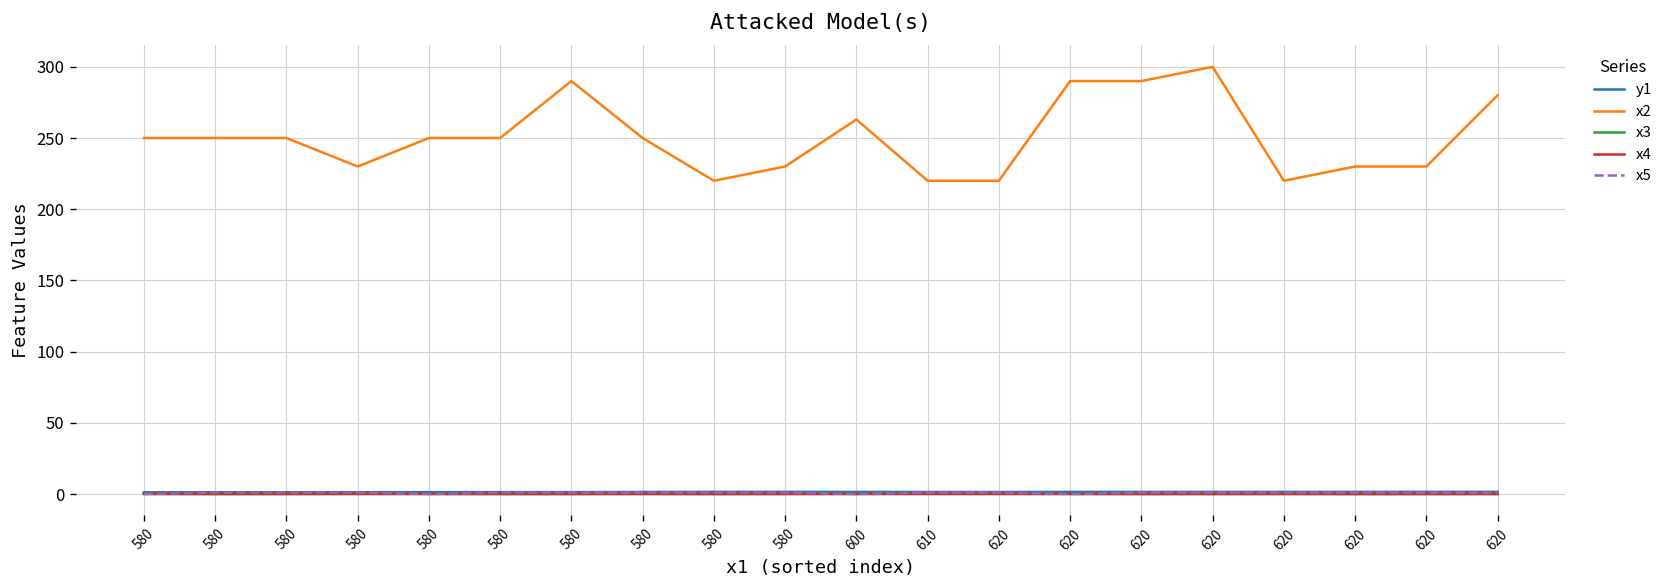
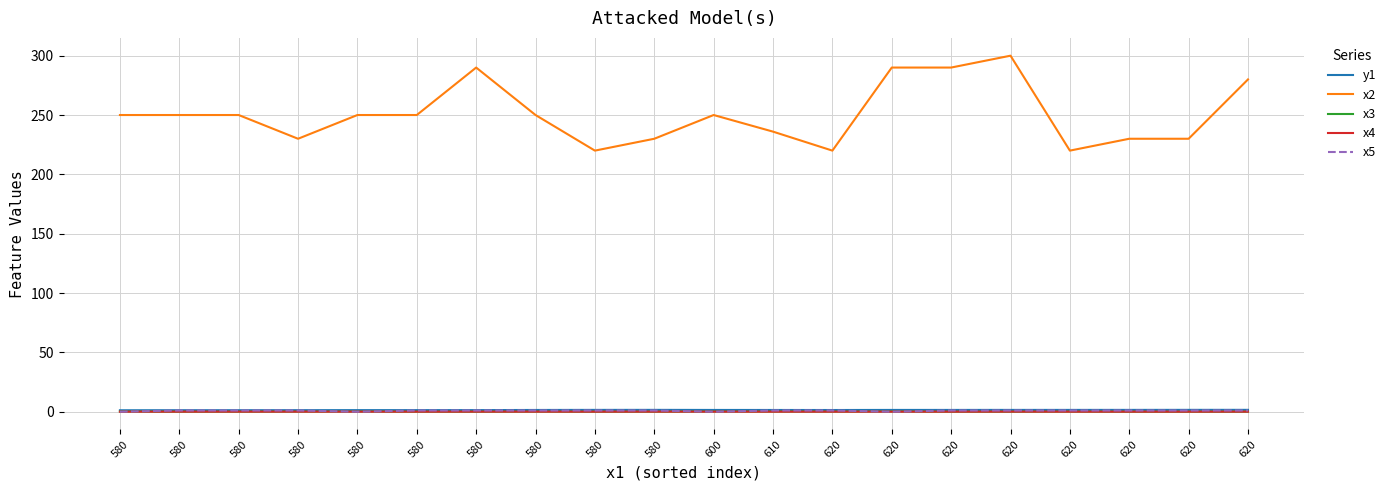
  {
    "x2": {
-     "600": 263,
-     "610": 220
+     "600": 250,
+     "610": 236
    }
  }
